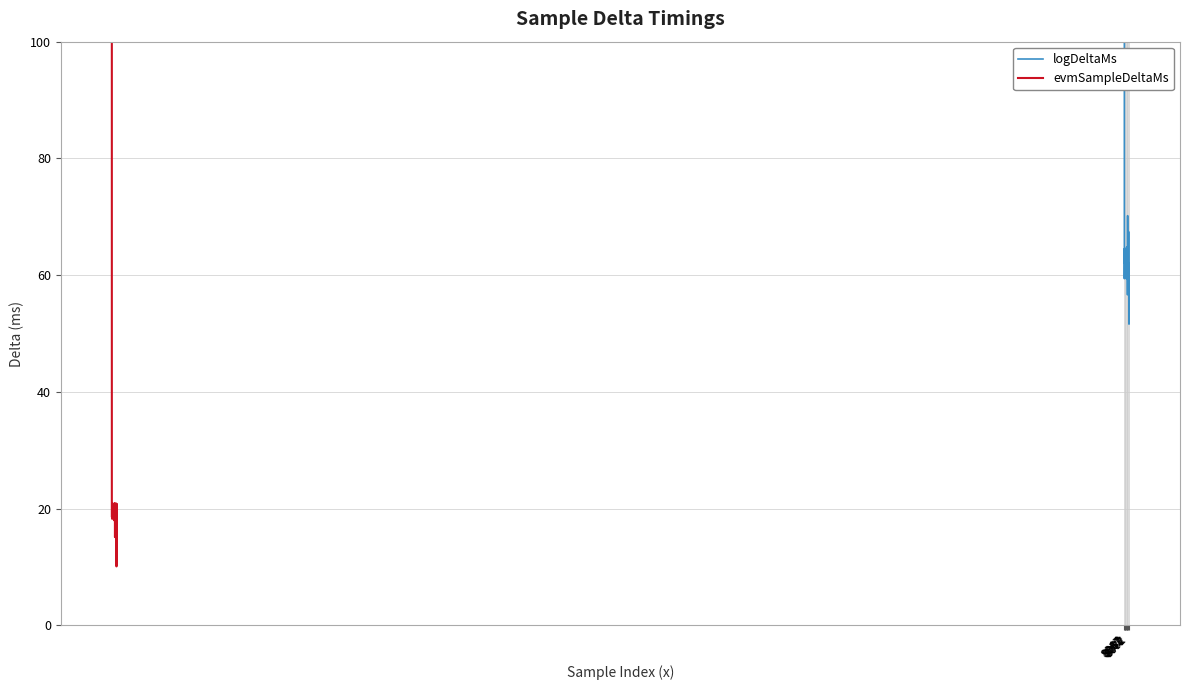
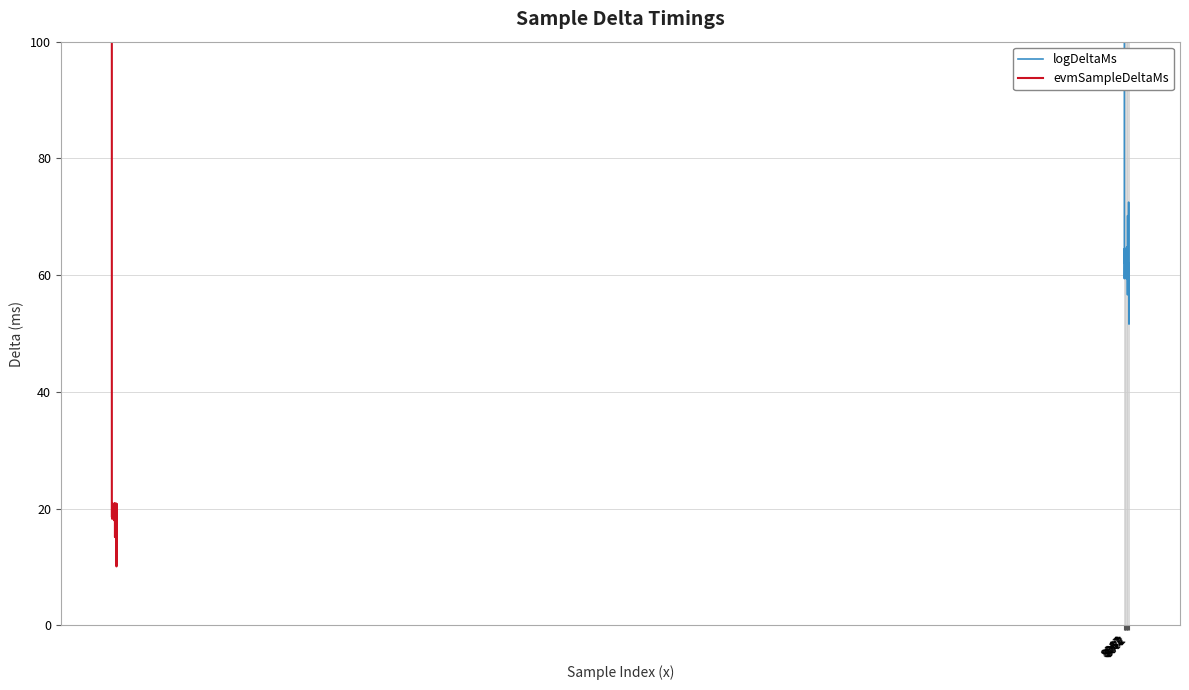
  {
    "logDeltaMs": {
      "8052": 62,
      "8057": 62,
      "8062": 62,
      "8067": 62,
      "8072": 62,
      "8077": 62,
-     "8082": 67
+     "8082": 73
    }
  }
